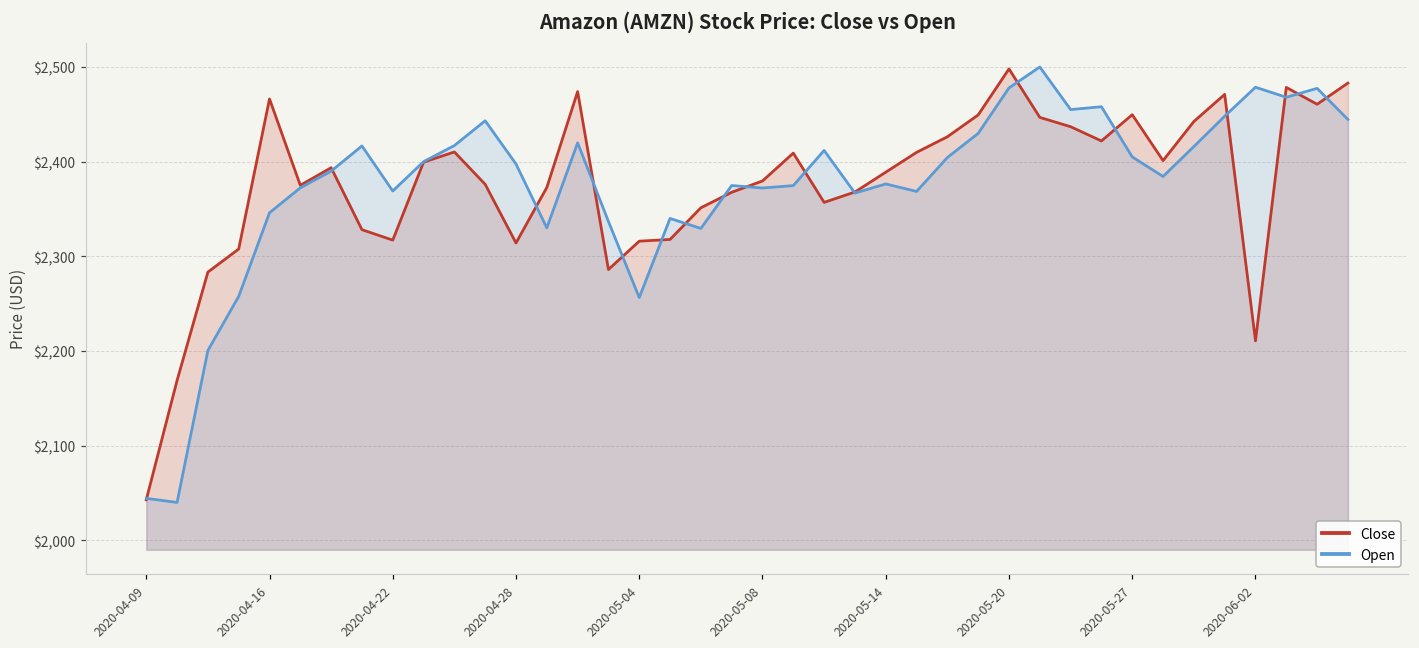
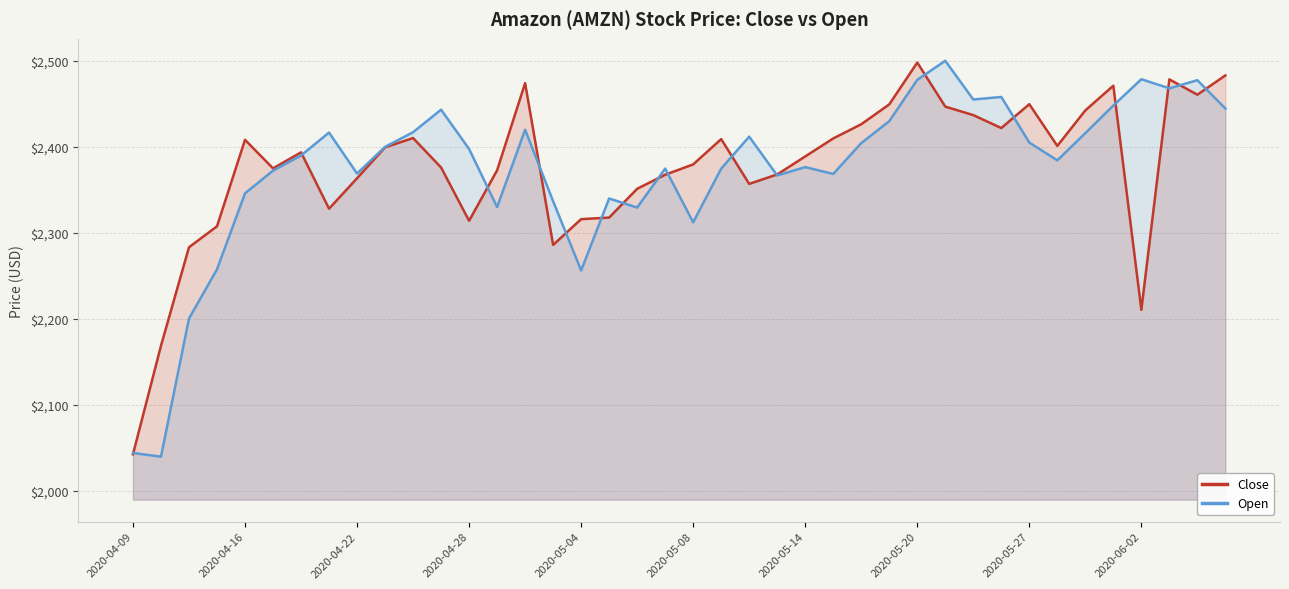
  {
    "Close": {
-     "2020-04-16": "$2,470",
-     "2020-04-22": "$2,320",
+     "2020-04-16": "$2,410",
+     "2020-04-22": "$2,360",
      "2020-04-28": "$2,310",
      "2020-05-04": "$2,320",
      "2020-05-08": "$2,380",
      "2020-05-14": "$2,390",
      "2020-05-20": "$2,500",
      "2020-05-27": "$2,450",
      "2020-06-02": "$2,210"
    },
    "Open": {
      "2020-04-16": "$2,350",
      "2020-04-22": "$2,370",
      "2020-04-28": "$2,400",
      "2020-05-04": "$2,260",
-     "2020-05-08": "$2,370",
+     "2020-05-08": "$2,310",
      "2020-05-14": "$2,380",
      "2020-05-20": "$2,480",
      "2020-05-27": "$2,400",
      "2020-06-02": "$2,480"
    }
  }
